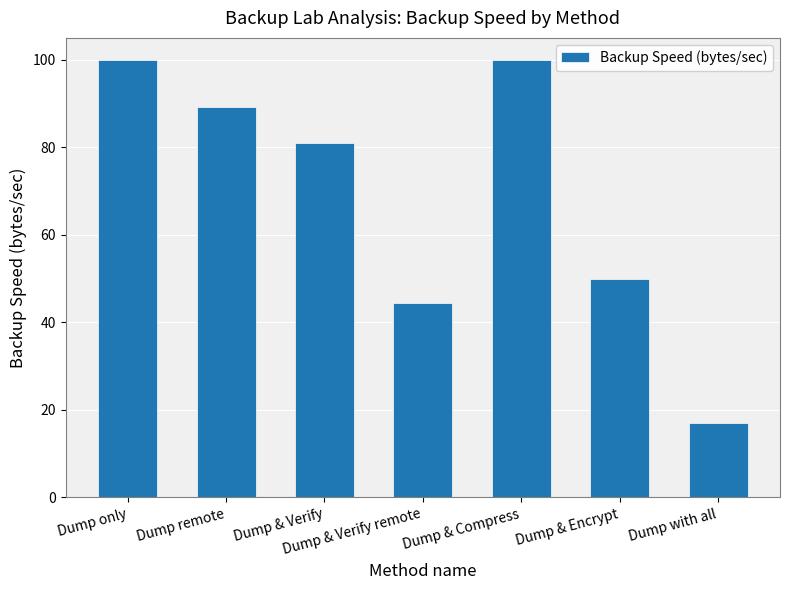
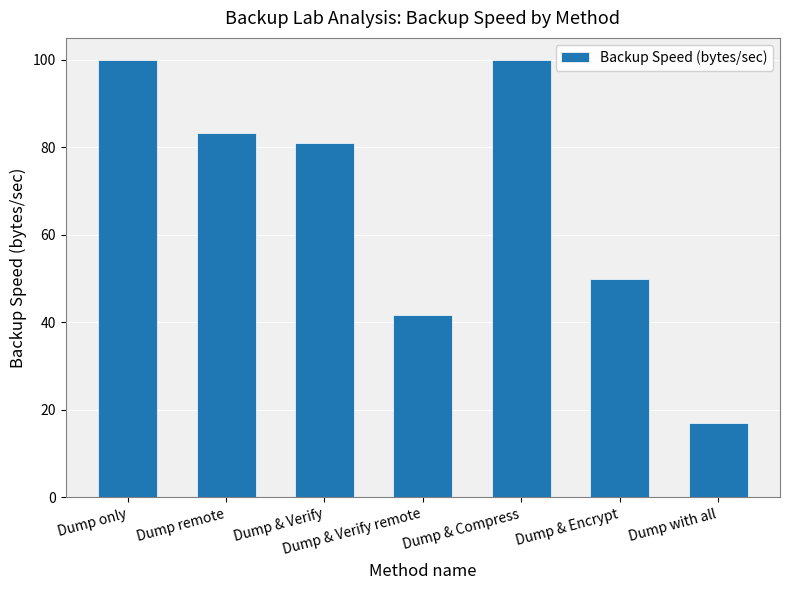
  {
    "Dump only": 100,
-   "Dump remote": 89,
+   "Dump remote": 83,
    "Dump & Verify": 81,
-   "Dump & Verify remote": 44,
+   "Dump & Verify remote": 42,
    "Dump & Compress": 100,
    "Dump & Encrypt": 50,
    "Dump with all": 17
  }
